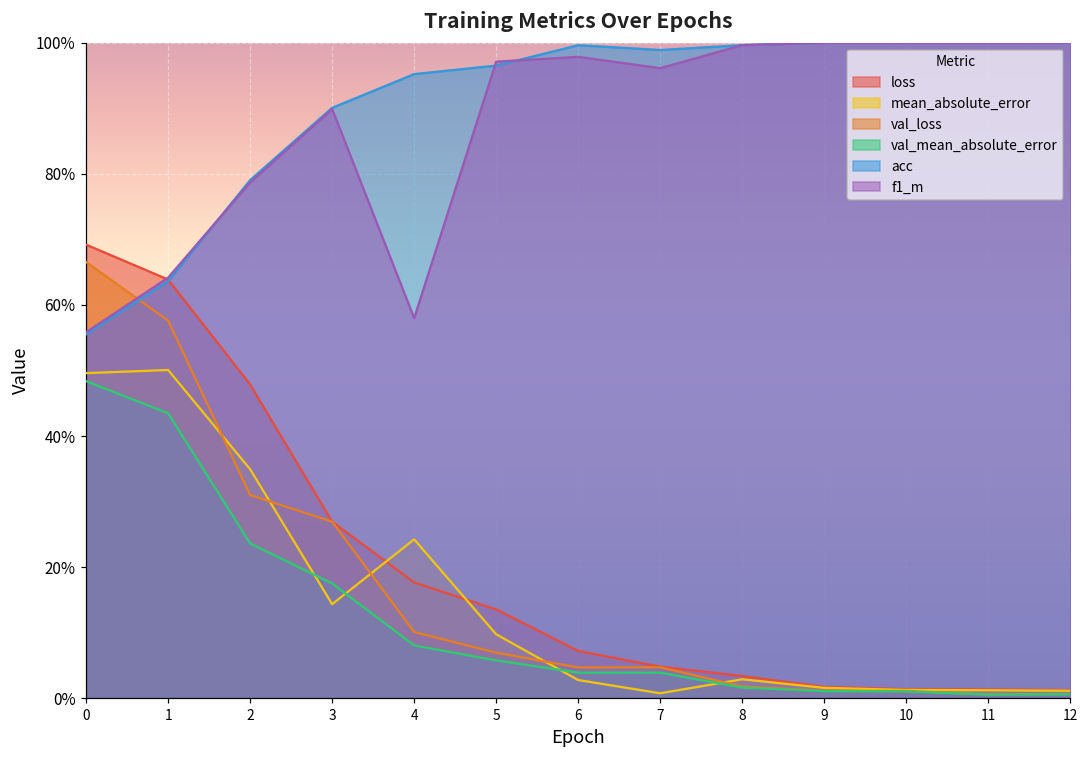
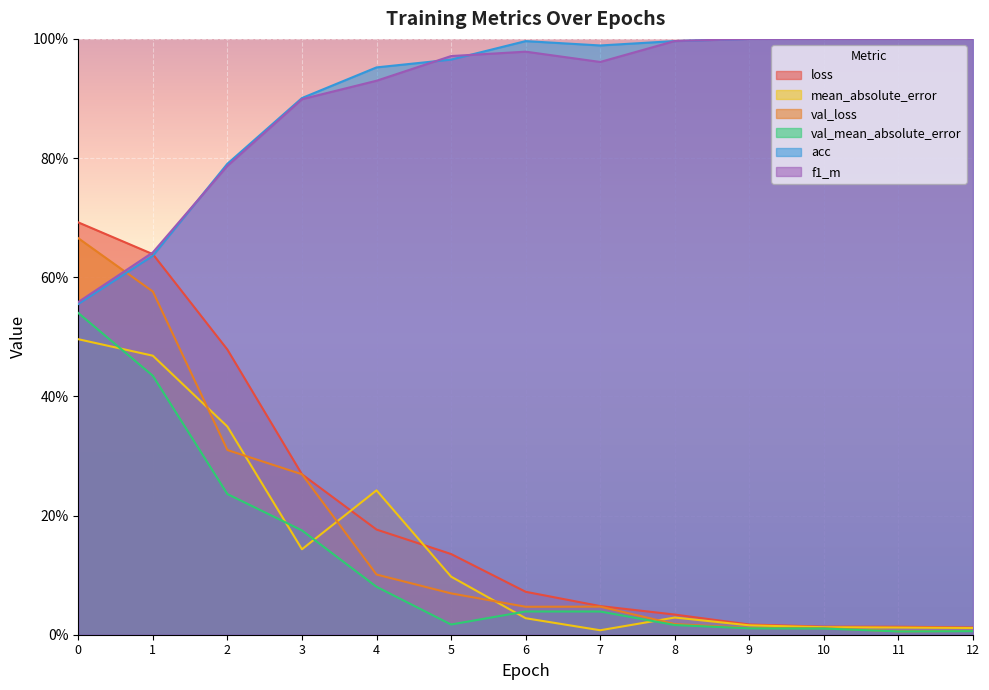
  {
    "mean_absolute_error": {
      "0": "50%",
-     "1": "50%",
+     "1": "47%",
      "2": "35%",
      "3": "14%",
      "4": "24%",
      "5": "10%",
      "6": "3%",
      "7": "1%",
      "8": "3%"
    },
    "val_mean_absolute_error": {
-     "0": "48%",
+     "0": "54%",
      "1": "43%",
      "2": "24%",
      "3": "18%",
      "4": "8%",
-     "5": "6%",
+     "5": "2%",
      "6": "4%",
      "7": "4%"
    },
    "acc": {
      "4": "95%",
      "5": "97%",
      "6": "100%",
      "7": "99%"
    },
    "f1_m": {
-     "4": "58%",
+     "4": "93%",
      "5": "97%",
      "6": "98%",
      "7": "96%"
    }
  }
